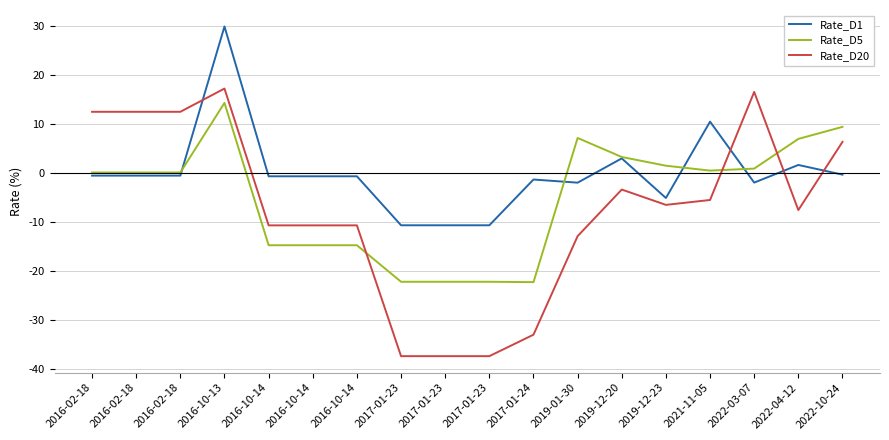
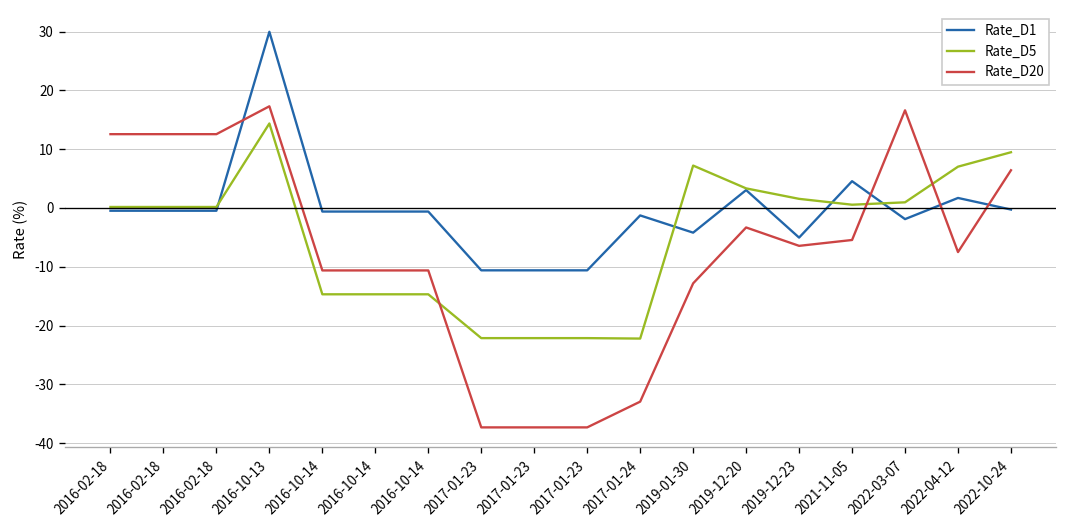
  {
    "Rate_D1": {
      "2016-10-13": 30,
      "2017-01-24": -1,
-     "2019-01-30": -2,
+     "2019-01-30": -4,
      "2019-12-23": -5,
-     "2021-11-05": 11,
+     "2021-11-05": 5,
      "2022-03-07": -2,
      "2022-04-12": 2,
      "2022-10-24": 0
    },
    "Rate_D5": {
      "2016-10-13": 14,
      "2017-01-24": -22,
      "2019-01-30": 7,
      "2019-12-23": 2,
      "2021-11-05": 1,
      "2022-03-07": 1,
      "2022-04-12": 7,
      "2022-10-24": 9
    },
    "Rate_D20": {
      "2016-10-13": 17,
      "2017-01-24": -33,
      "2019-01-30": -13,
      "2019-12-20": -3,
      "2019-12-23": -6,
      "2021-11-05": -5,
      "2022-03-07": 17,
      "2022-04-12": -8,
      "2022-10-24": 6
    }
  }
